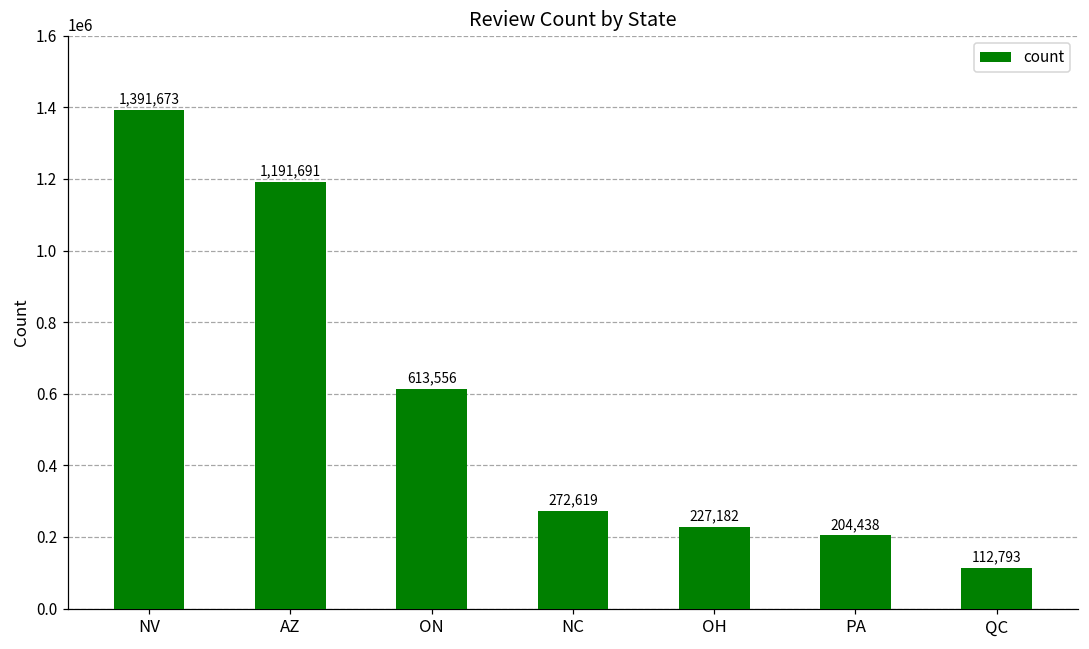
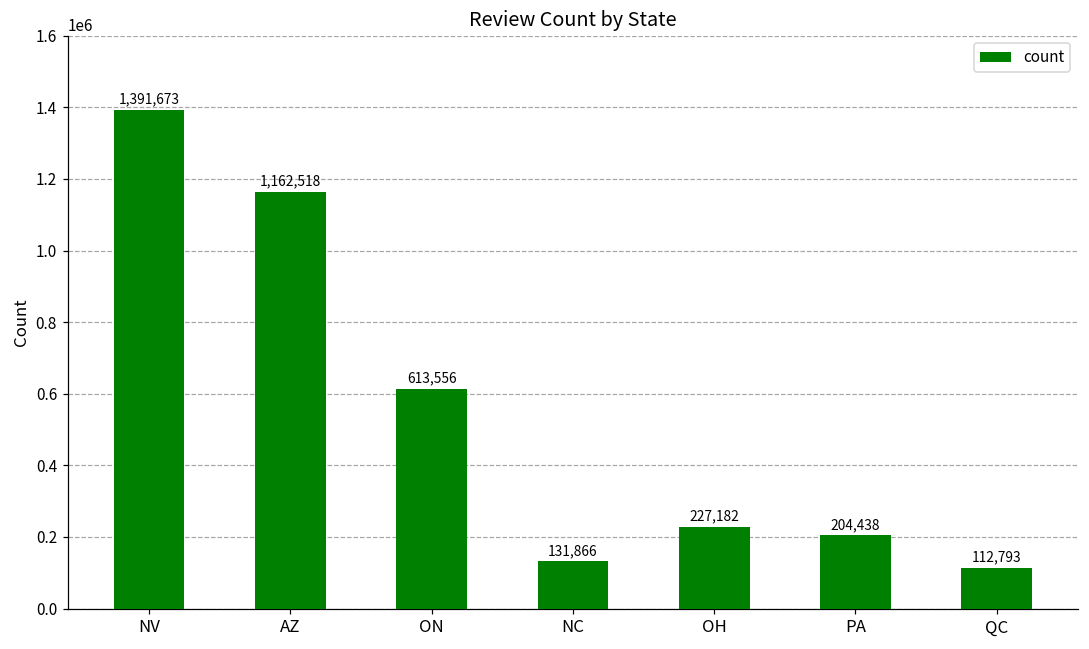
  {
    "NV": "1,391,673",
-   "AZ": "1,191,691",
+   "AZ": "1,162,518",
    "ON": "613,556",
-   "NC": "272,619",
+   "NC": "131,866",
    "OH": "227,182",
    "PA": "204,438",
    "QC": "112,793"
  }
